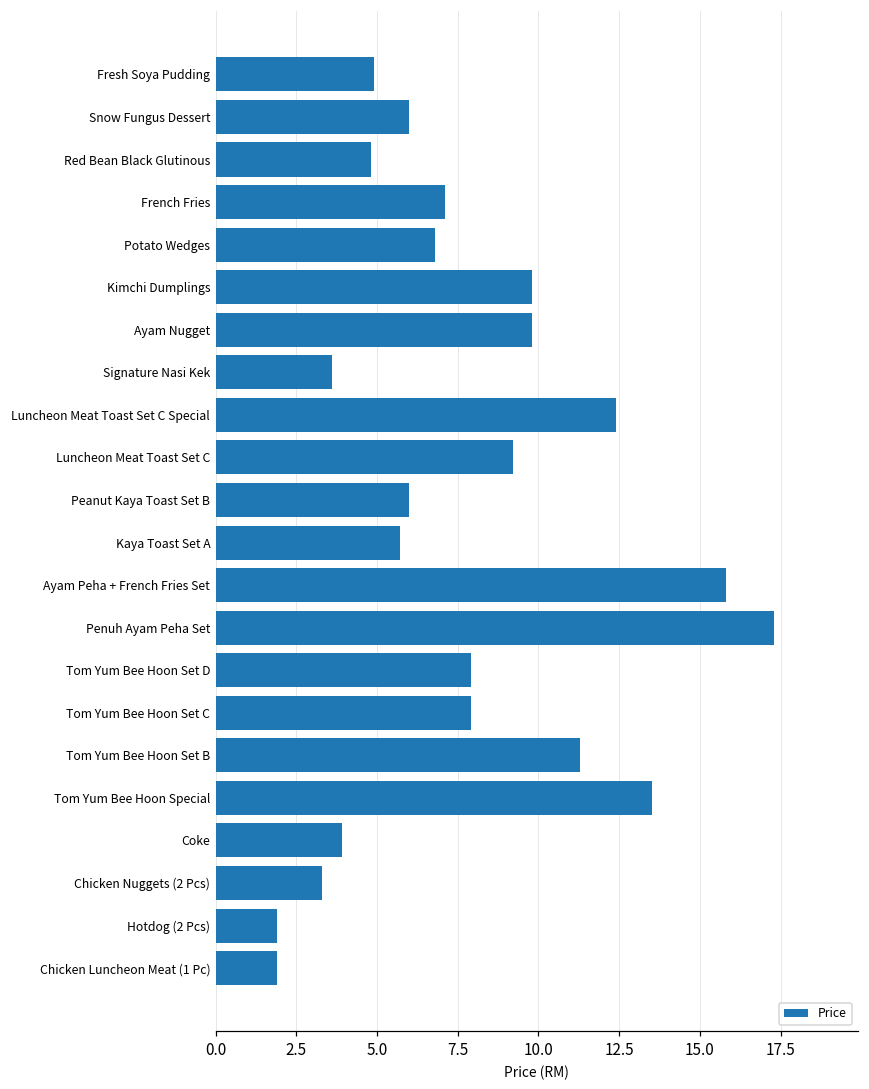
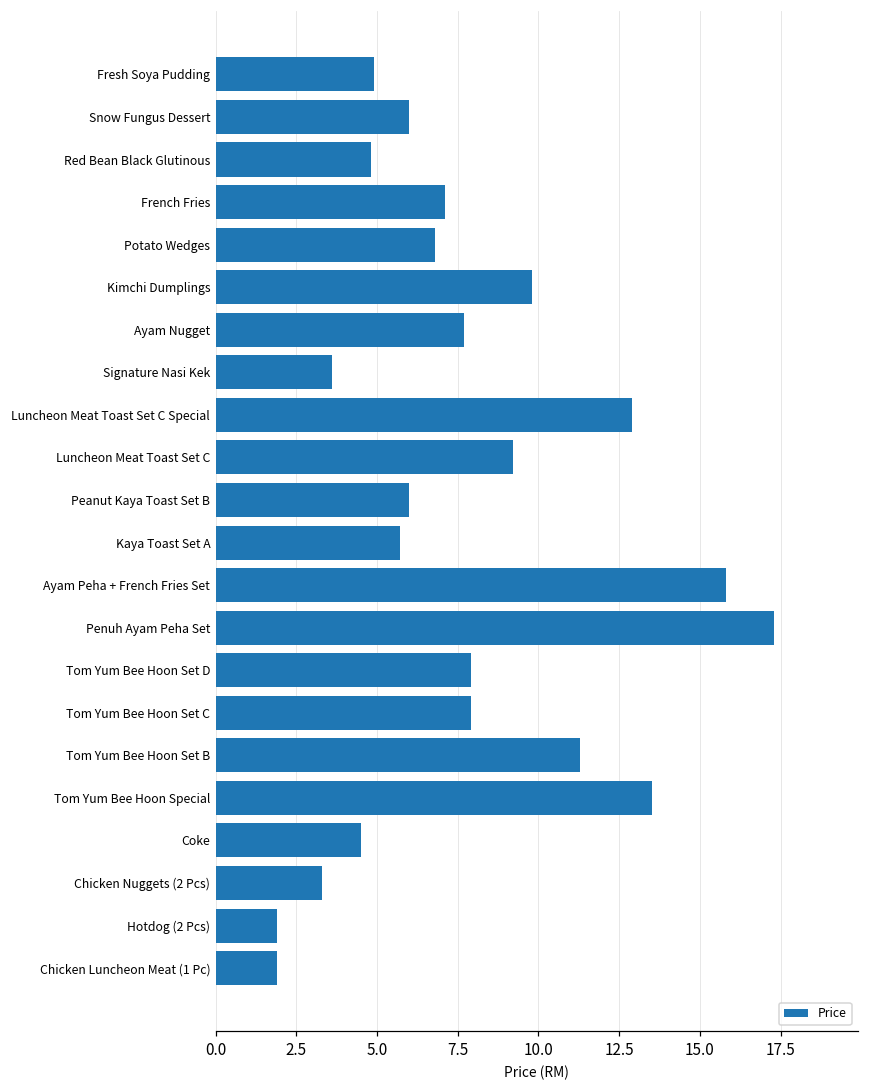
  {
    "Fresh Soya Pudding": 4.9,
    "Snow Fungus Dessert": 6.0,
    "Red Bean Black Glutinous": 4.8,
    "French Fries": 7.1,
    "Potato Wedges": 6.8,
    "Kimchi Dumplings": 9.8,
-   "Ayam Nugget": 9.8,
+   "Ayam Nugget": 7.7,
    "Signature Nasi Kek": 3.6,
-   "Luncheon Meat Toast Set C Special": 12.4,
+   "Luncheon Meat Toast Set C Special": 12.9,
    "Luncheon Meat Toast Set C": 9.2,
    "Peanut Kaya Toast Set B": 6.0,
    "Kaya Toast Set A": 5.7,
    "Ayam Peha + French Fries Set": 15.8,
    "Penuh Ayam Peha Set": 17.3,
    "Tom Yum Bee Hoon Set D": 7.9,
    "Tom Yum Bee Hoon Set C": 7.9,
    "Tom Yum Bee Hoon Set B": 11.3,
    "Tom Yum Bee Hoon Special": 13.5,
-   "Coke": 3.9,
+   "Coke": 4.5,
    "Chicken Nuggets (2 Pcs)": 3.3,
    "Hotdog (2 Pcs)": 1.9,
    "Chicken Luncheon Meat (1 Pc)": 1.9
  }
